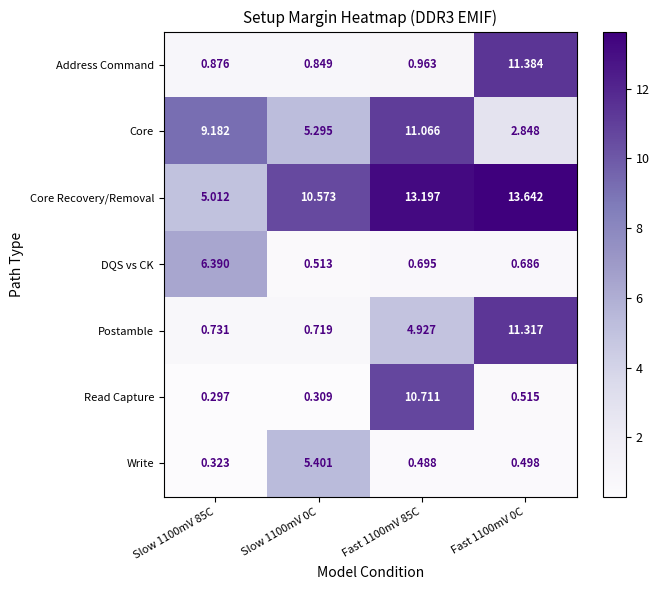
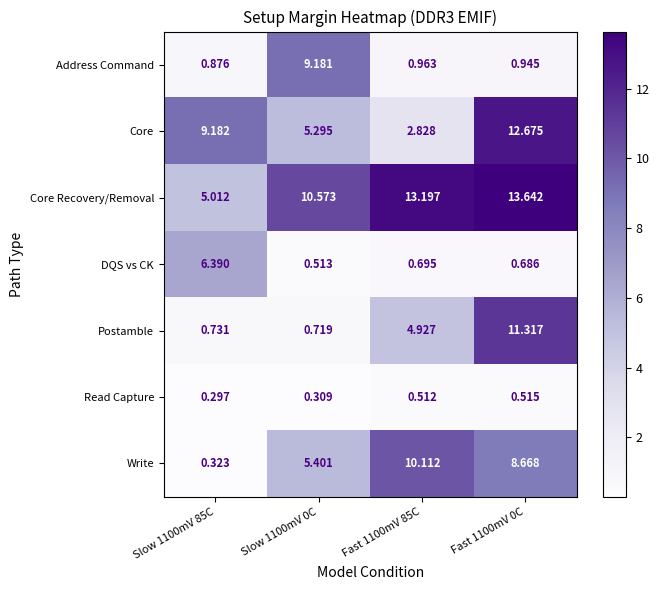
  {
    "Address Command": {
      "Slow 1100mV 85C": 0.876,
-     "Slow 1100mV 0C": 0.849,
+     "Slow 1100mV 0C": 9.181,
      "Fast 1100mV 85C": 0.963,
-     "Fast 1100mV 0C": 11.384
+     "Fast 1100mV 0C": 0.945
    },
    "Core": {
      "Slow 1100mV 85C": 9.182,
      "Slow 1100mV 0C": 5.295,
-     "Fast 1100mV 85C": 11.066,
-     "Fast 1100mV 0C": 2.848
+     "Fast 1100mV 85C": 2.828,
+     "Fast 1100mV 0C": 12.675
    },
    "Core Recovery/Removal": {
      "Slow 1100mV 85C": 5.012,
      "Slow 1100mV 0C": 10.573,
      "Fast 1100mV 85C": 13.197,
      "Fast 1100mV 0C": 13.642
    },
    "DQS vs CK": {
      "Slow 1100mV 85C": 6.390,
      "Slow 1100mV 0C": 0.513,
      "Fast 1100mV 85C": 0.695,
      "Fast 1100mV 0C": 0.686
    },
    "Postamble": {
      "Slow 1100mV 85C": 0.731,
      "Slow 1100mV 0C": 0.719,
      "Fast 1100mV 85C": 4.927,
      "Fast 1100mV 0C": 11.317
    },
    "Read Capture": {
      "Slow 1100mV 85C": 0.297,
      "Slow 1100mV 0C": 0.309,
-     "Fast 1100mV 85C": 10.711,
+     "Fast 1100mV 85C": 0.512,
      "Fast 1100mV 0C": 0.515
    },
    "Write": {
      "Slow 1100mV 85C": 0.323,
      "Slow 1100mV 0C": 5.401,
-     "Fast 1100mV 85C": 0.488,
-     "Fast 1100mV 0C": 0.498
+     "Fast 1100mV 85C": 10.112,
+     "Fast 1100mV 0C": 8.668
    }
  }
